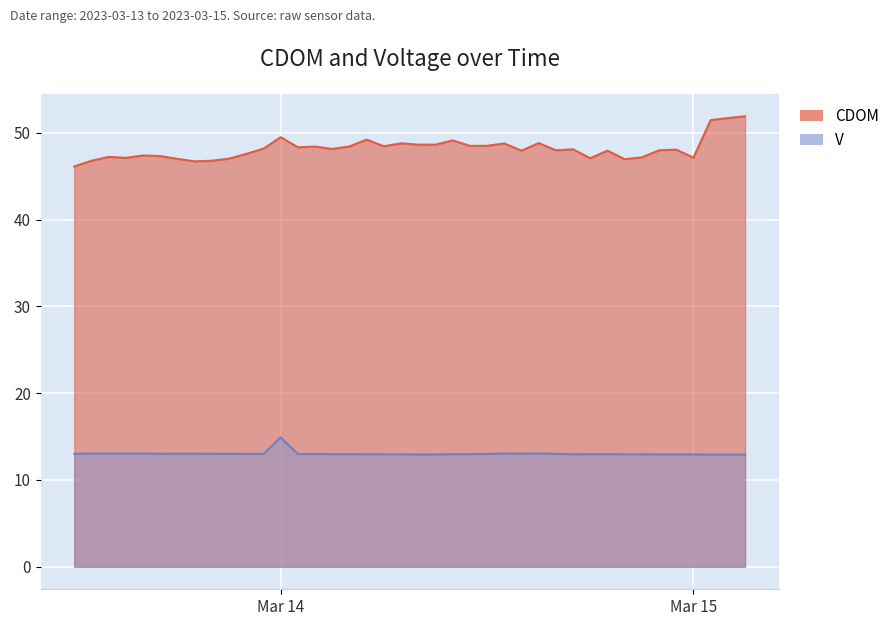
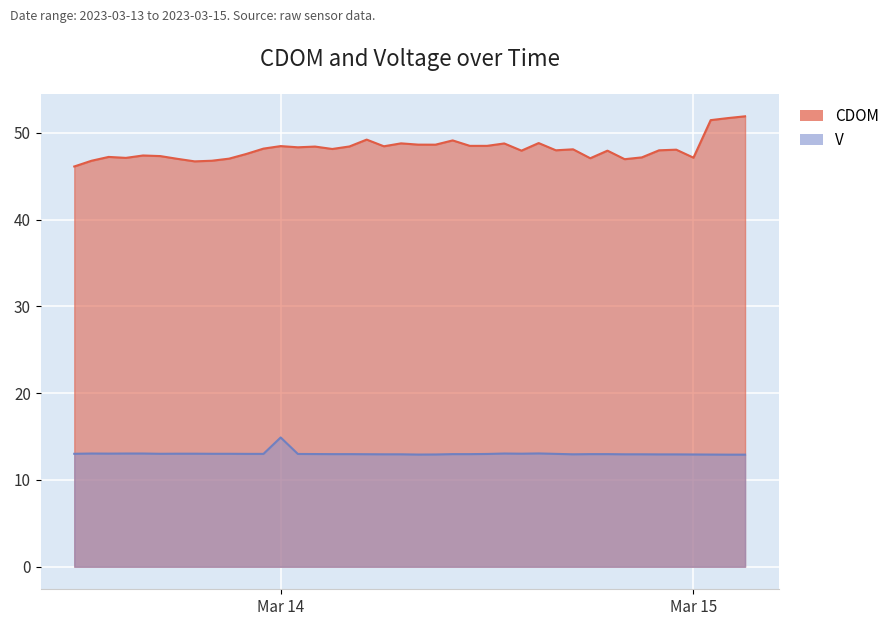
  {
    "CDOM": {
-     "Mar 14": 50,
+     "Mar 14": 48,
      "Mar 15": 47
    },
    "V": {
      "Mar 14": 15,
      "Mar 15": 13
    }
  }
